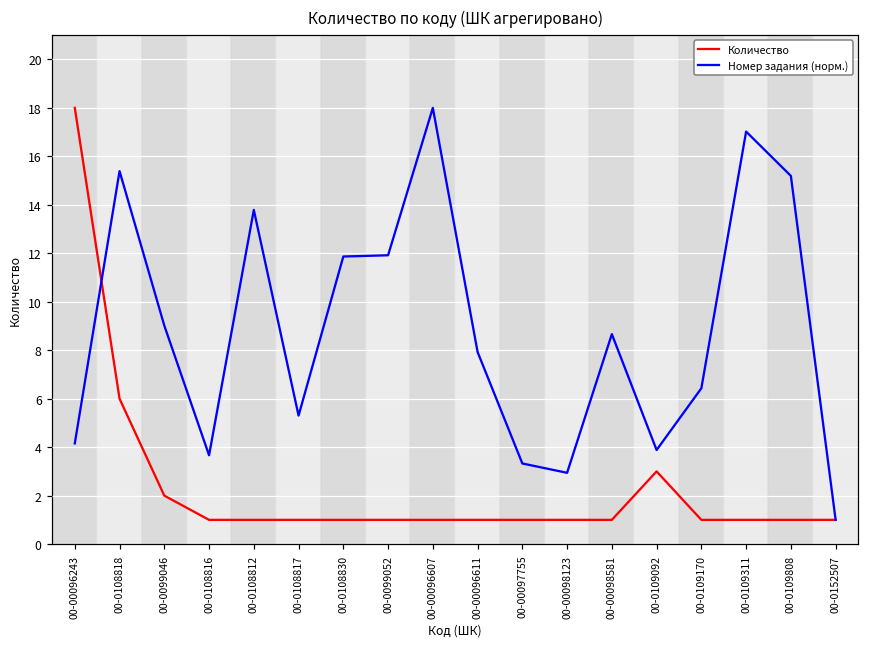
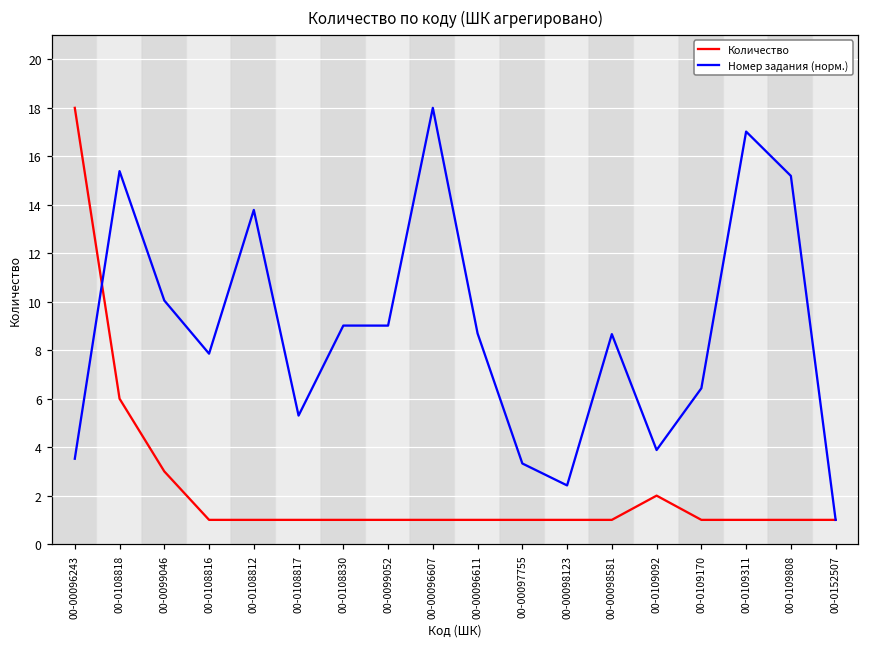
  {
    "Количество": {
      "00-00096243": 18,
      "00-0108818": 6,
-     "00-0099046": 2,
+     "00-0099046": 3,
      "00-0108816": 1,
      "00-0108812": 1,
      "00-0108817": 1,
      "00-0108830": 1,
      "00-0099052": 1,
      "00-00096607": 1,
      "00-00096611": 1,
      "00-00097755": 1,
      "00-00098123": 1,
      "00-00098581": 1,
-     "00-0109092": 3,
+     "00-0109092": 2,
      "00-0109170": 1,
      "00-0109311": 1,
      "00-0109808": 1
    },
    "Номер задания (норм.)": {
-     "00-00096243": 4.2,
+     "00-00096243": 3.5,
      "00-0108818": 15.4,
-     "00-0099046": 9.0,
-     "00-0108816": 3.7,
+     "00-0099046": 10.1,
+     "00-0108816": 7.9,
      "00-0108812": 13.8,
      "00-0108817": 5.3,
-     "00-0108830": 11.9,
-     "00-0099052": 11.9,
+     "00-0108830": 9.0,
+     "00-0099052": 9.0,
      "00-00096607": 18.0,
-     "00-00096611": 7.9,
+     "00-00096611": 8.7,
      "00-00097755": 3.3,
-     "00-00098123": 2.9,
+     "00-00098123": 2.4,
      "00-00098581": 8.7,
      "00-0109092": 3.9,
      "00-0109170": 6.4,
      "00-0109311": 17.0,
      "00-0109808": 15.2
    }
  }
